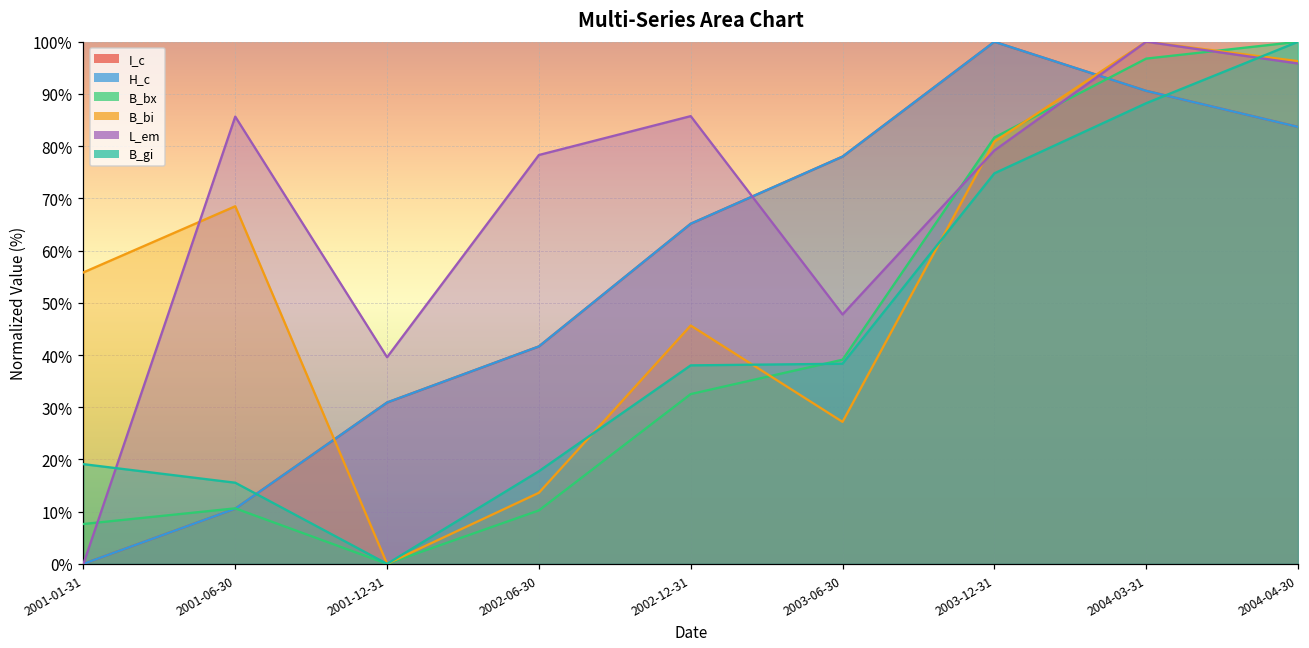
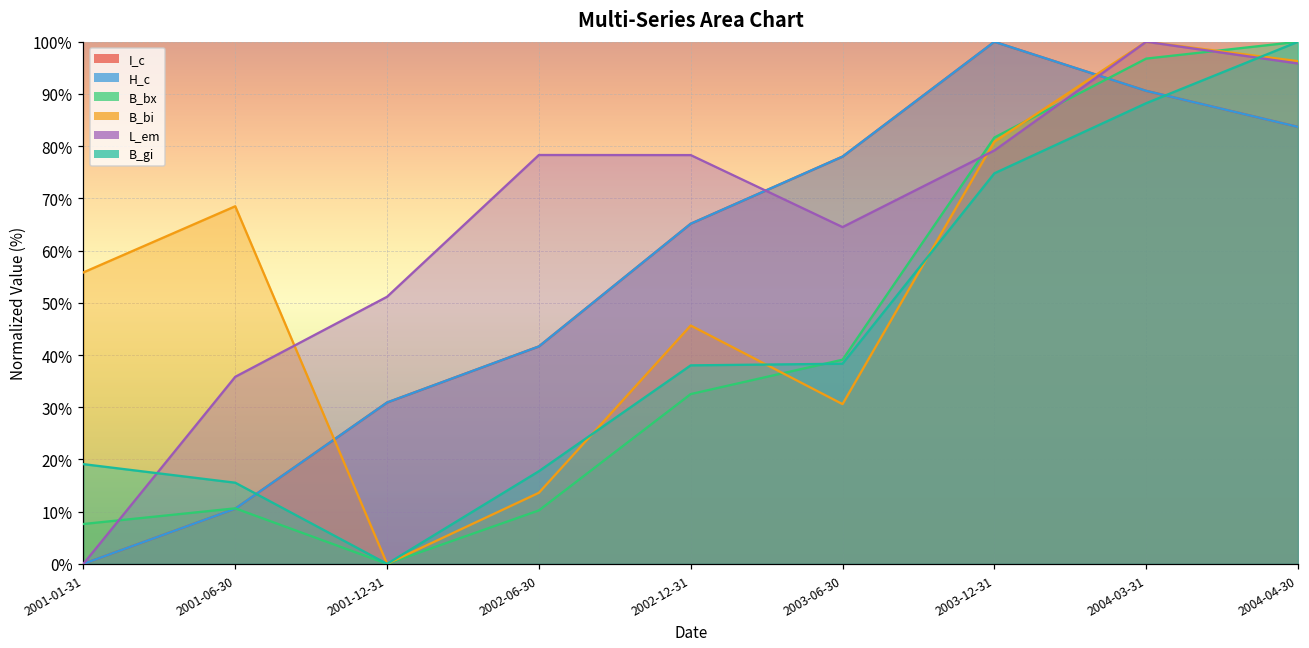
  {
    "B_bi": {
      "2001-01-31": "56%",
      "2001-06-30": "68%",
      "2002-06-30": "14%",
      "2002-12-31": "46%",
-     "2003-06-30": "27%",
+     "2003-06-30": "31%",
      "2003-12-31": "81%"
    },
    "L_em": {
-     "2001-06-30": "86%",
-     "2001-12-31": "40%",
+     "2001-06-30": "36%",
+     "2001-12-31": "51%",
      "2002-06-30": "78%",
-     "2002-12-31": "86%",
-     "2003-06-30": "48%",
+     "2002-12-31": "78%",
+     "2003-06-30": "65%",
      "2003-12-31": "79%"
    }
  }
